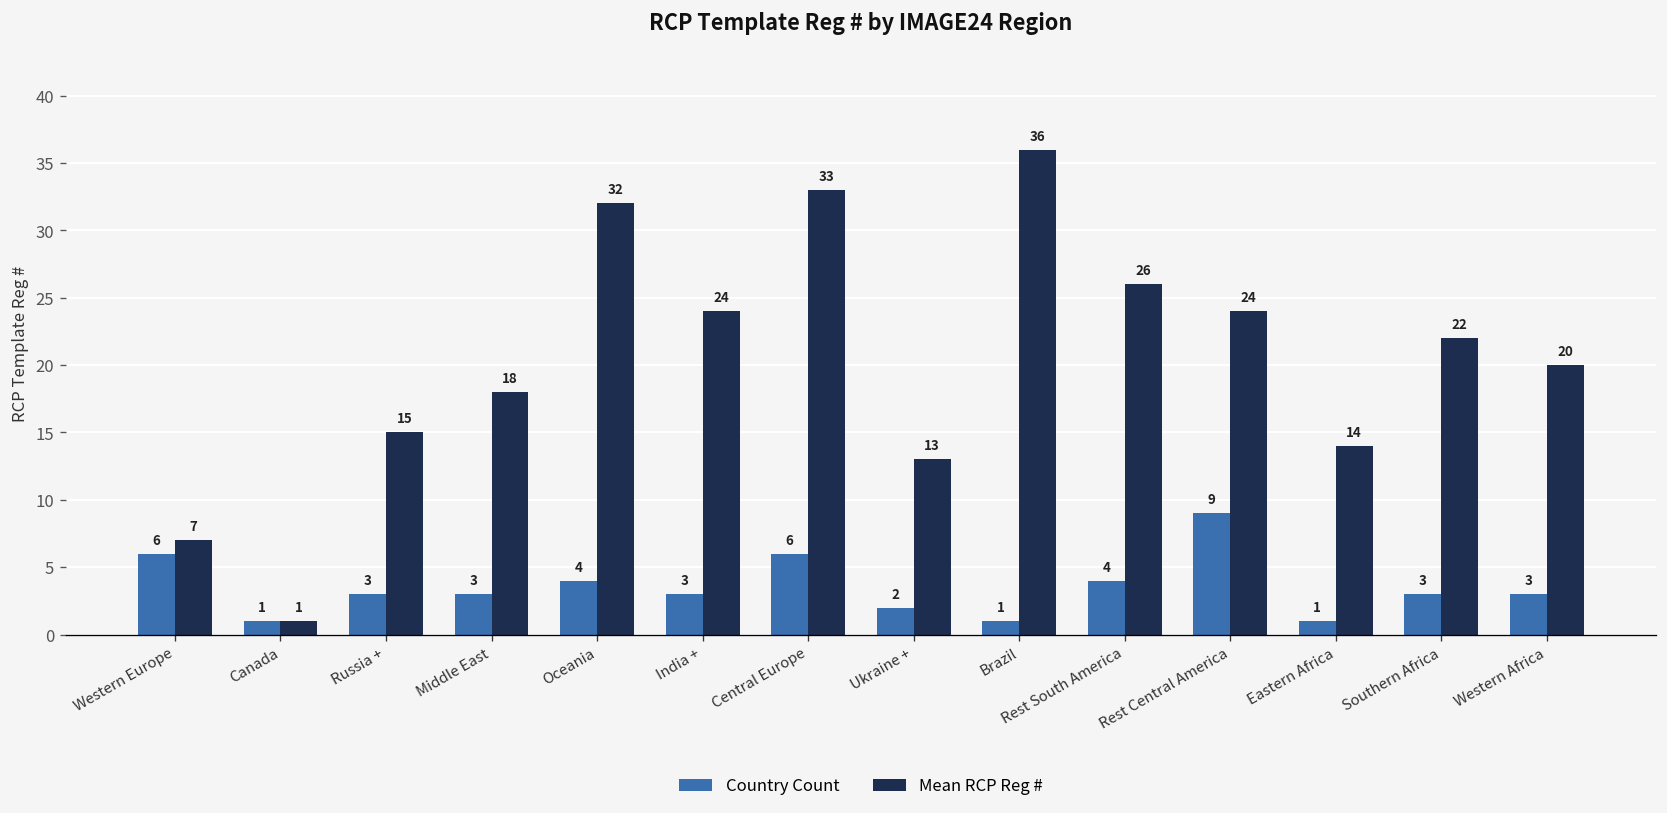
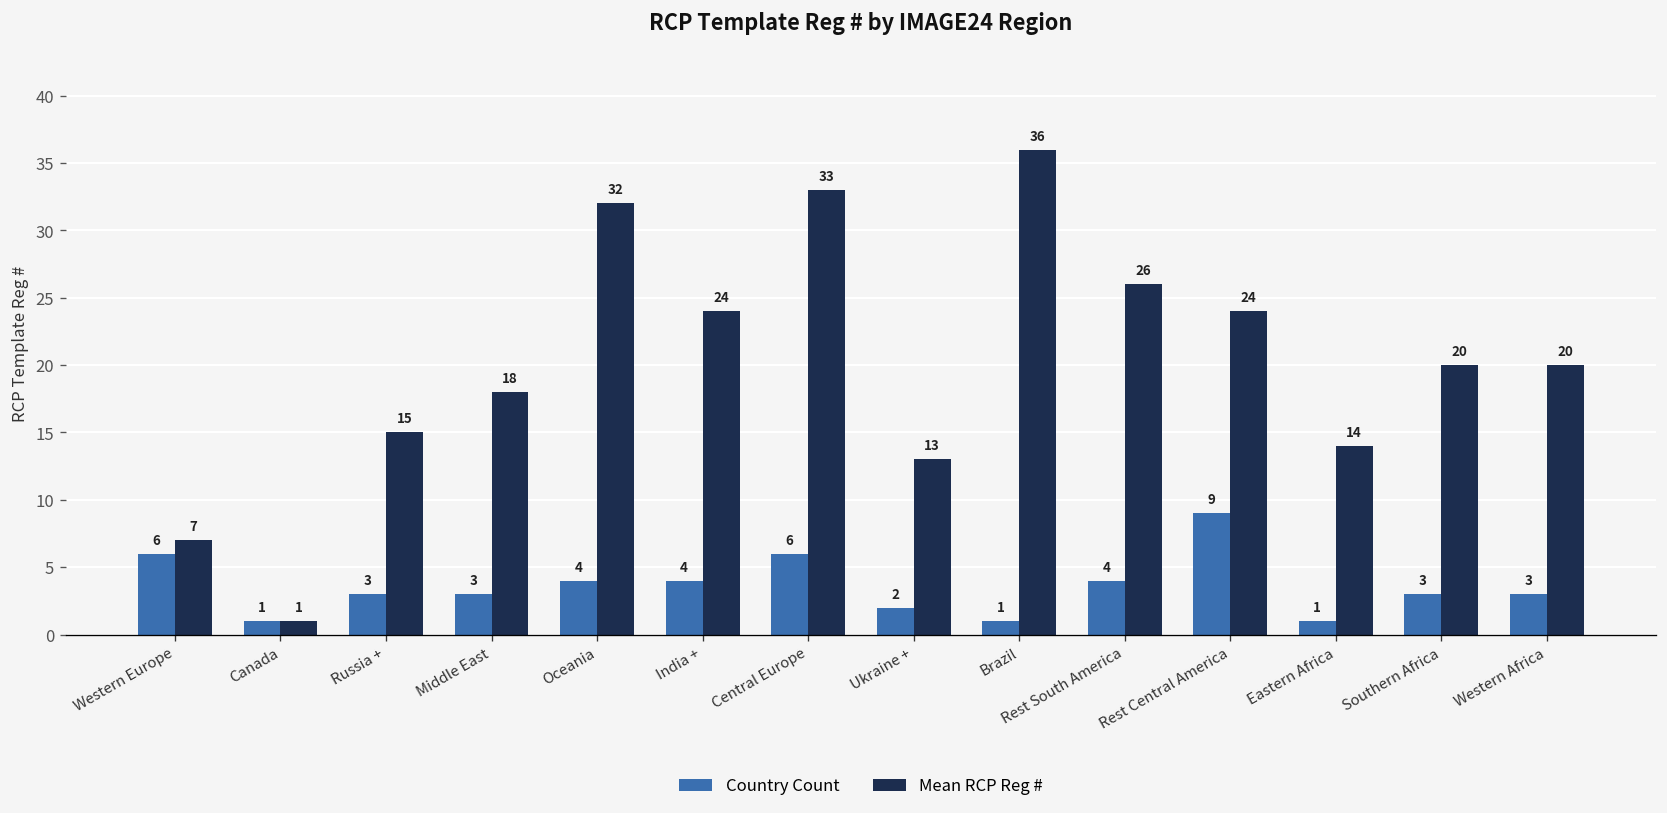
  {
    "Country Count": {
      "Western Europe": 6,
      "Canada": 1,
      "Russia +": 3,
      "Middle East": 3,
      "Oceania": 4,
-     "India +": 3,
+     "India +": 4,
      "Central Europe": 6,
      "Ukraine +": 2,
      "Brazil": 1,
      "Rest South America": 4,
      "Rest Central America": 9,
      "Eastern Africa": 1,
      "Southern Africa": 3,
      "Western Africa": 3
    },
    "Mean RCP Reg #": {
      "Western Europe": 7,
      "Canada": 1,
      "Russia +": 15,
      "Middle East": 18,
      "Oceania": 32,
      "India +": 24,
      "Central Europe": 33,
      "Ukraine +": 13,
      "Brazil": 36,
      "Rest South America": 26,
      "Rest Central America": 24,
      "Eastern Africa": 14,
-     "Southern Africa": 22,
+     "Southern Africa": 20,
      "Western Africa": 20
    }
  }
